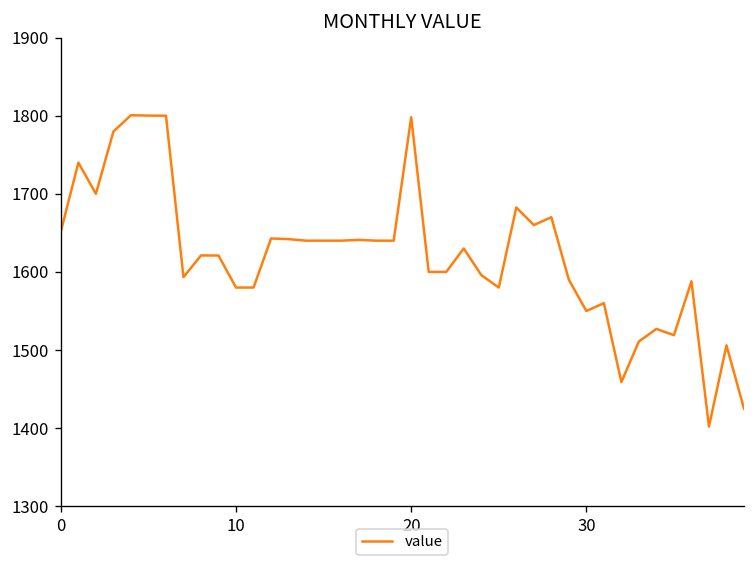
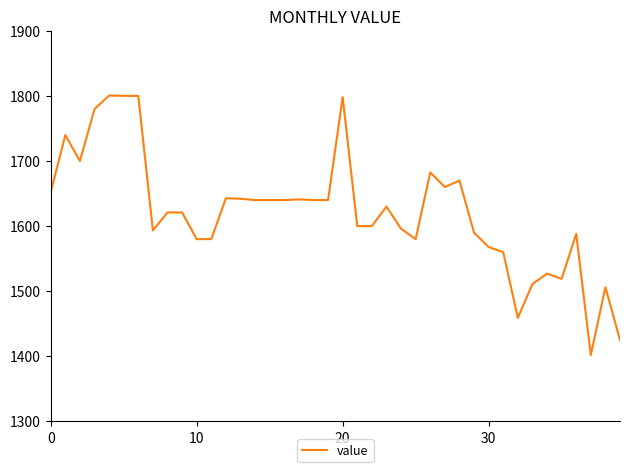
  {
    "0": 1650,
    "10": 1580,
    "20": 1800,
-   "30": 1550
+   "30": 1570
  }
